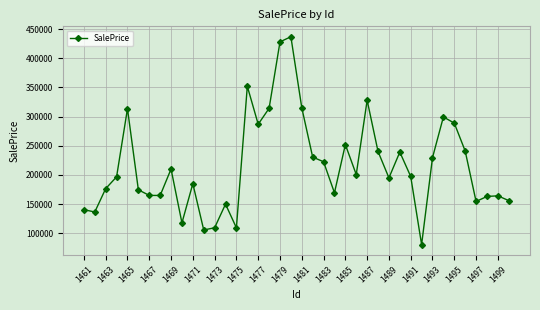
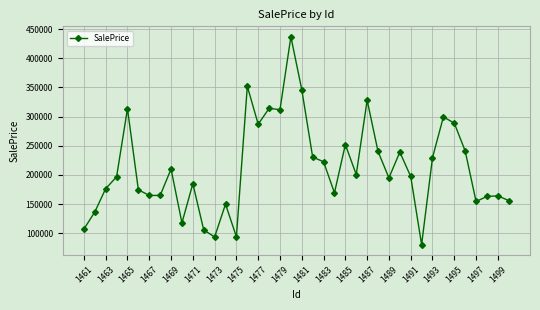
  {
-   "1461": 140000,
+   "1461": 110000,
    "1463": 180000,
    "1465": 310000,
    "1467": 160000,
    "1469": 210000,
    "1471": 180000,
-   "1473": 110000,
-   "1475": 110000,
+   "1473": 90000,
+   "1475": 90000,
    "1477": 290000,
-   "1479": 430000,
-   "1481": 320000,
+   "1479": 310000,
+   "1481": 350000,
    "1483": 220000,
    "1485": 250000,
    "1487": 330000,
    "1489": 190000,
    "1491": 200000,
    "1493": 230000,
    "1495": 290000,
    "1497": 150000,
    "1499": 160000
  }
